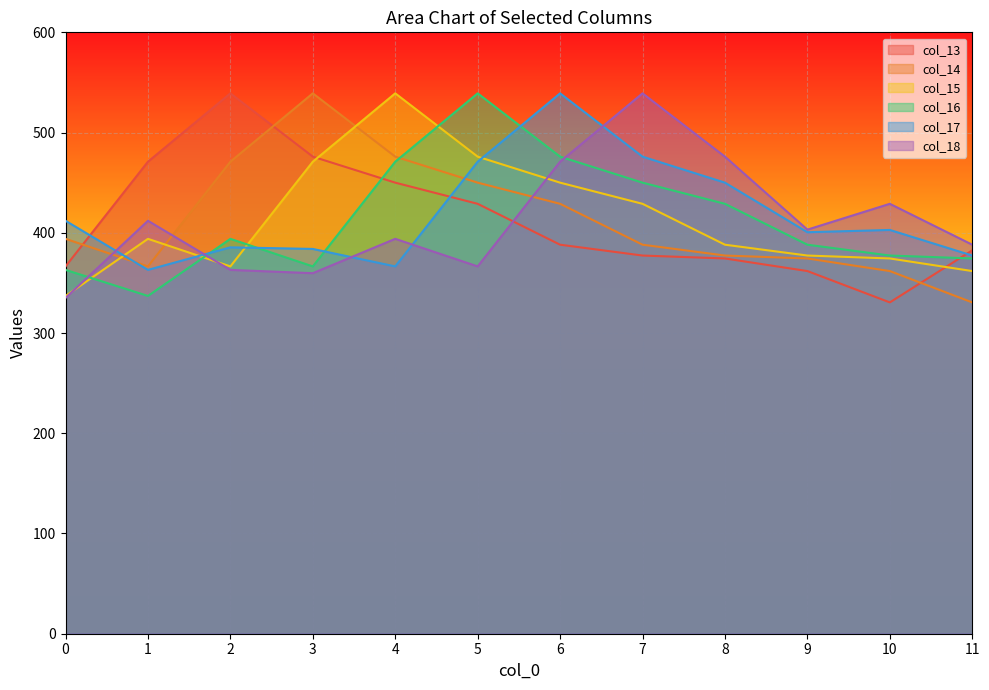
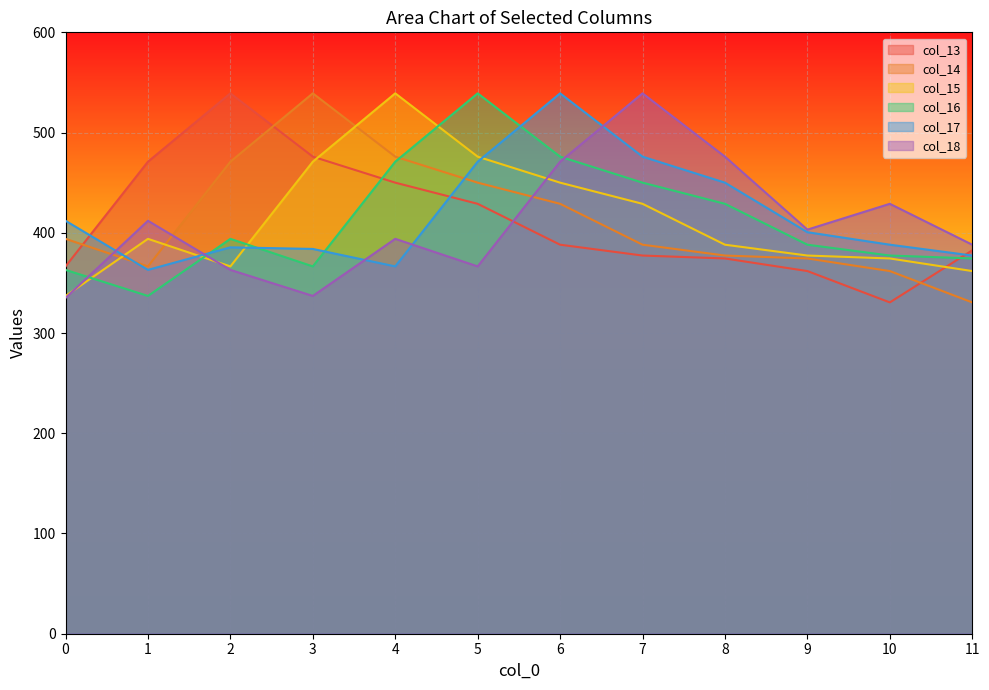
  {
    "col_16": {
      "0": 363,
      "1": 337,
      "2": 394,
      "3": 366,
      "4": 471,
      "5": 539,
      "6": 476,
      "7": 450,
      "8": 429,
      "9": 388,
      "10": 377,
      "11": 374
    },
    "col_17": {
      "0": 412,
      "1": 363,
      "2": 386,
      "3": 384,
      "4": 366,
      "5": 471,
      "6": 539,
      "7": 476,
      "8": 450,
      "9": 401,
-     "10": 403,
+     "10": 388,
      "11": 377
    },
    "col_18": {
      "1": 412,
      "2": 363,
-     "3": 360,
+     "3": 337,
      "4": 394,
      "5": 366,
      "6": 471,
      "7": 539,
      "8": 476,
      "9": 403,
      "10": 429,
      "11": 388
    }
  }
